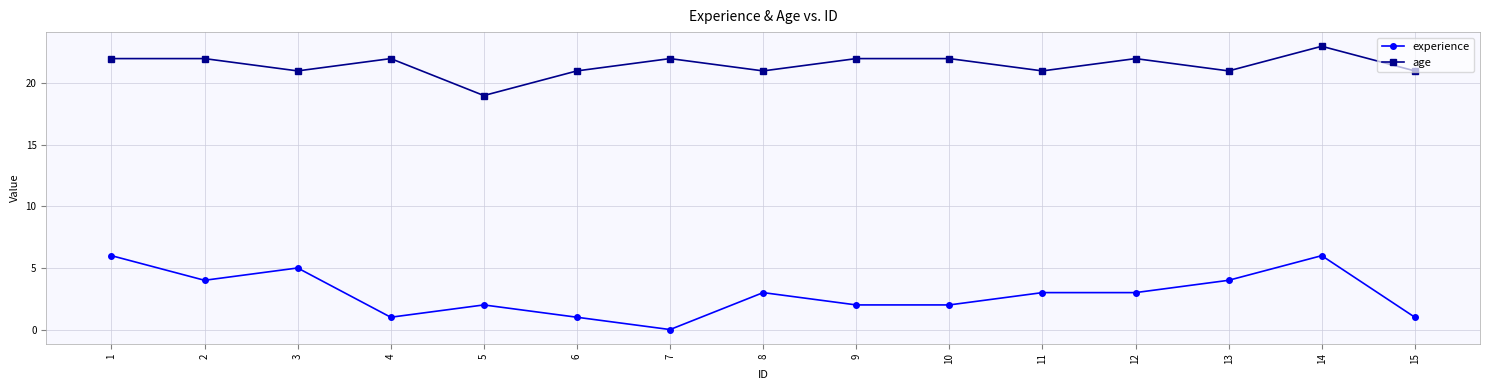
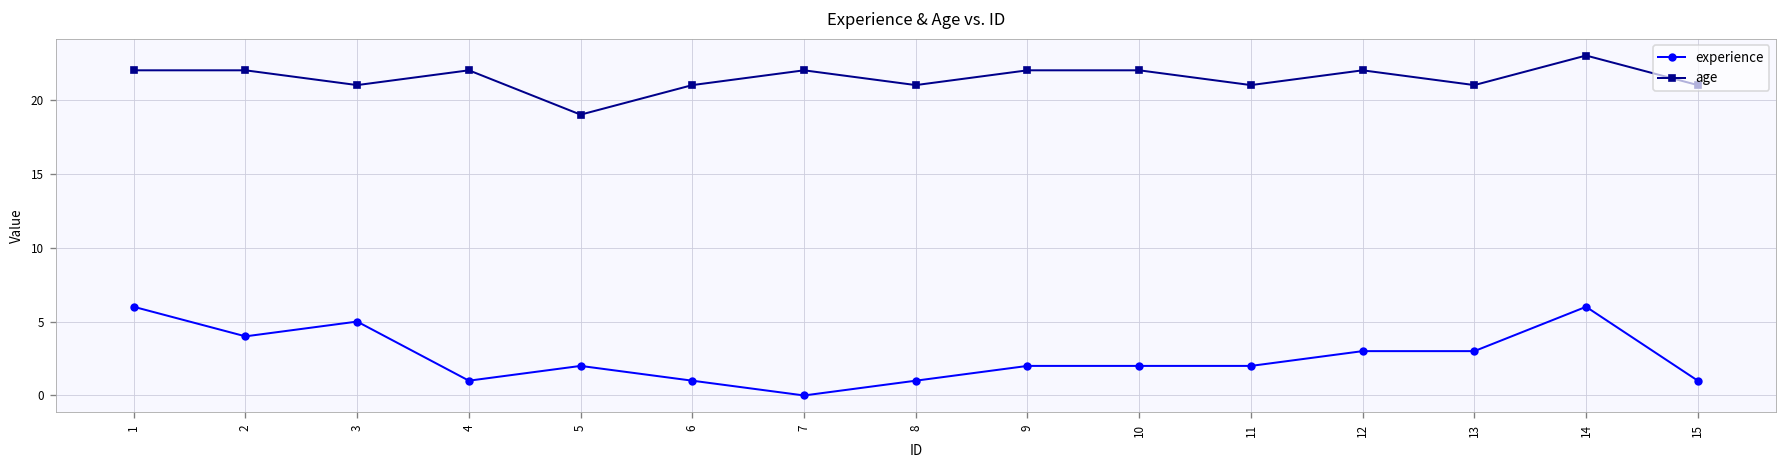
  {
    "experience": {
      "1": 6,
      "2": 4,
      "3": 5,
      "4": 1,
      "5": 2,
      "6": 1,
      "7": 0,
-     "8": 3,
+     "8": 1,
      "9": 2,
      "10": 2,
-     "11": 3,
+     "11": 2,
      "12": 3,
-     "13": 4,
+     "13": 3,
      "14": 6,
      "15": 1
    },
    "age": {
      "1": 22,
      "2": 22,
      "3": 21,
      "4": 22,
      "5": 19,
      "6": 21,
      "7": 22,
      "8": 21,
      "9": 22,
      "10": 22,
      "11": 21,
      "12": 22,
      "13": 21,
      "14": 23
    }
  }
